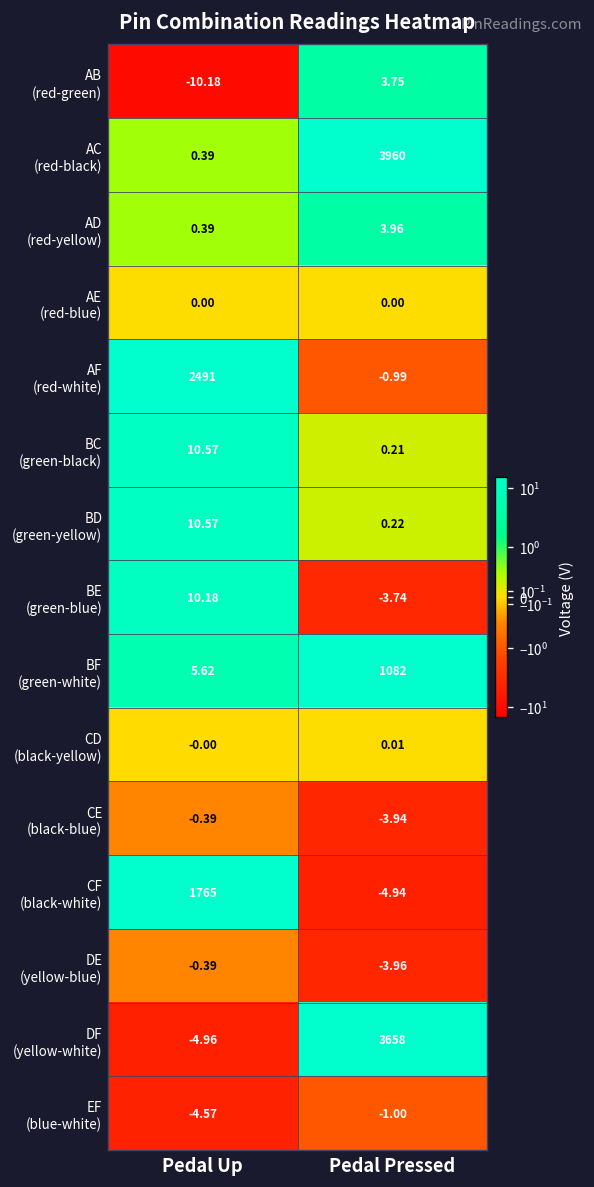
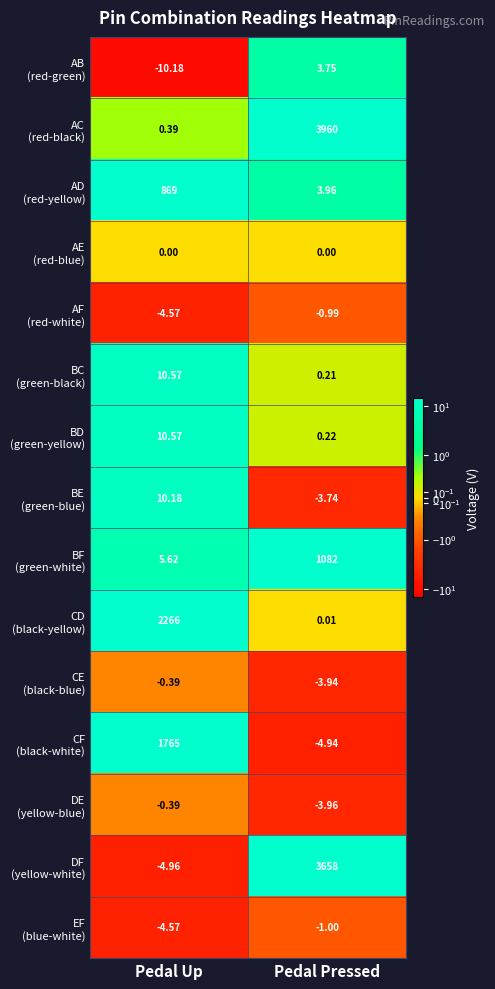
  {
    "AB (red-green)": {
      "Pedal Up": -10.18,
      "Pedal Pressed": 3.75
    },
    "AC (red-black)": {
      "Pedal Up": 0.39,
      "Pedal Pressed": 3960
    },
    "AD (red-yellow)": {
-     "Pedal Up": 0.39,
+     "Pedal Up": 869,
      "Pedal Pressed": 3.96
    },
    "AE (red-blue)": {
      "Pedal Up": 0.00,
      "Pedal Pressed": 0.00
    },
    "AF (red-white)": {
-     "Pedal Up": 2491,
+     "Pedal Up": -4.57,
      "Pedal Pressed": -0.99
    },
    "BC (green-black)": {
      "Pedal Up": 10.57,
      "Pedal Pressed": 0.21
    },
    "BD (green-yellow)": {
      "Pedal Up": 10.57,
      "Pedal Pressed": 0.22
    },
    "BE (green-blue)": {
      "Pedal Up": 10.18,
      "Pedal Pressed": -3.74
    },
    "BF (green-white)": {
      "Pedal Up": 5.62,
      "Pedal Pressed": 1082
    },
    "CD (black-yellow)": {
-     "Pedal Up": -0.00,
+     "Pedal Up": 2266,
      "Pedal Pressed": 0.01
    },
    "CE (black-blue)": {
      "Pedal Up": -0.39,
      "Pedal Pressed": -3.94
    },
    "CF (black-white)": {
      "Pedal Up": 1765,
      "Pedal Pressed": -4.94
    },
    "DE (yellow-blue)": {
      "Pedal Up": -0.39,
      "Pedal Pressed": -3.96
    },
    "DF (yellow-white)": {
      "Pedal Up": -4.96,
      "Pedal Pressed": 3658
    },
    "EF (blue-white)": {
      "Pedal Up": -4.57,
      "Pedal Pressed": -1.00
    }
  }
